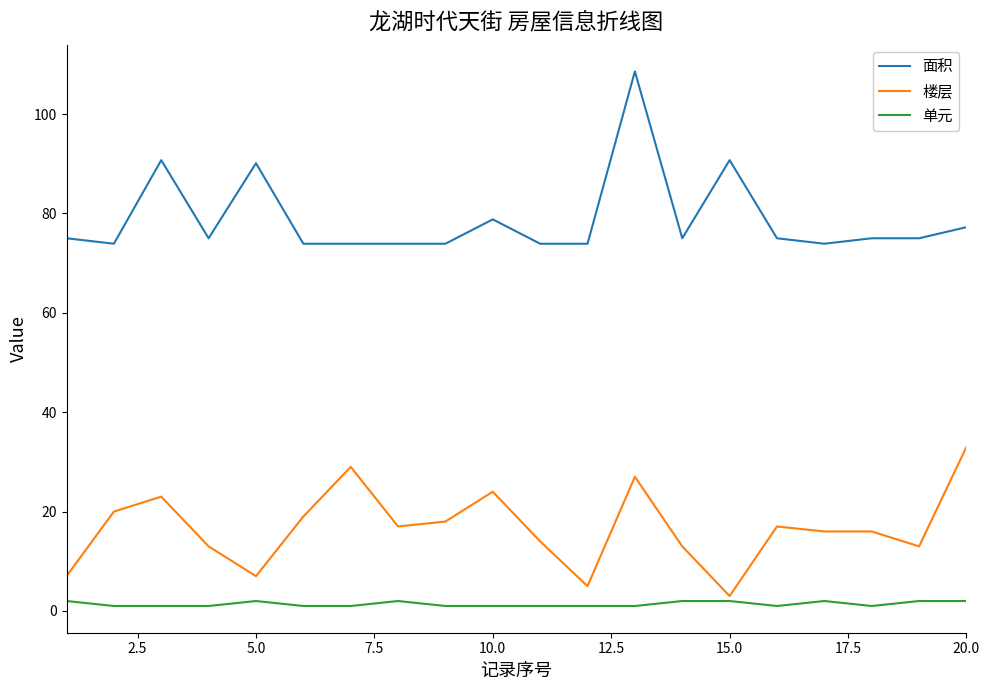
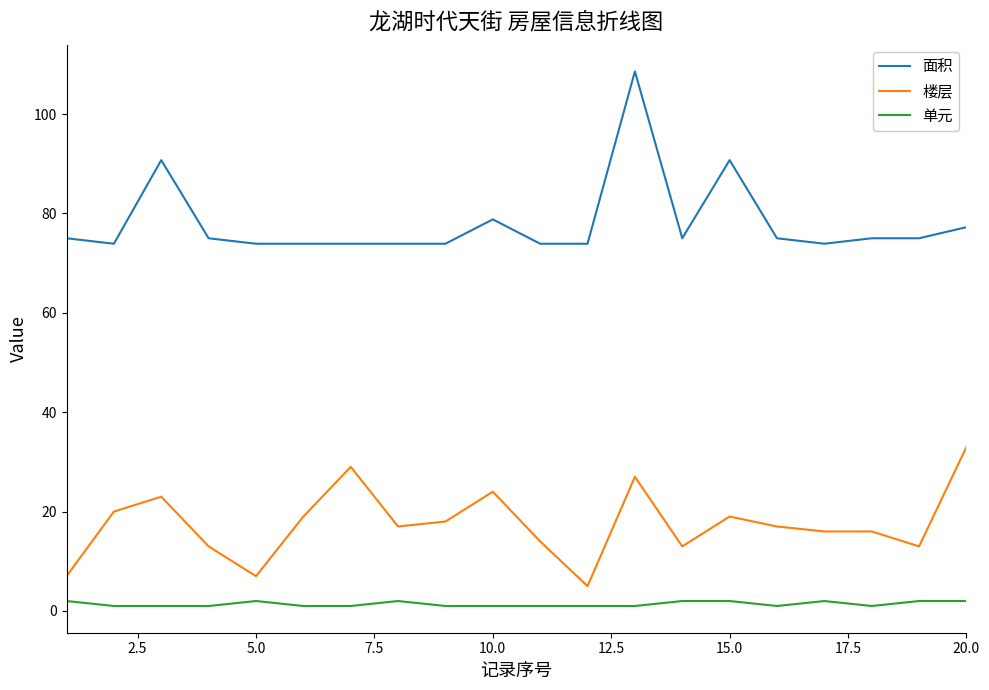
  {
    "面积": {
-     "5.0": 90,
+     "5.0": 74,
      "10.0": 79,
      "15.0": 91,
      "20.0": 77
    },
    "楼层": {
      "5.0": 7,
      "10.0": 24,
-     "15.0": 3,
+     "15.0": 19,
      "20.0": 33
    },
    "单元": {
      "5.0": 2,
      "10.0": 1,
      "15.0": 2,
      "20.0": 2
    }
  }
